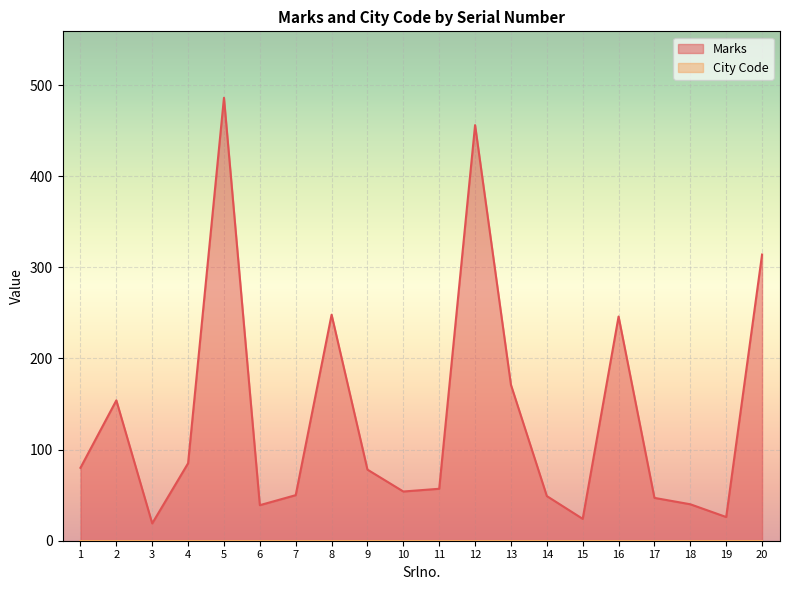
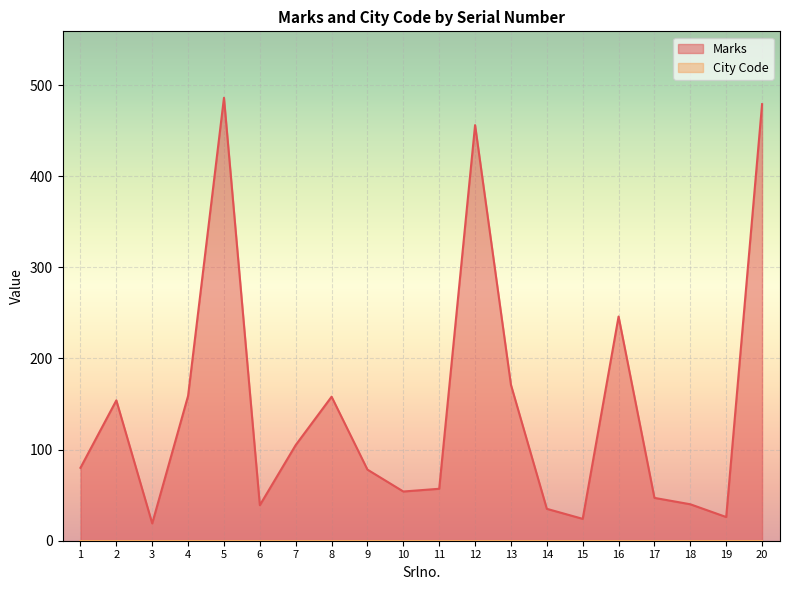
  {
    "Marks": {
      "1": 80,
      "2": 150,
      "3": 20,
-     "4": 90,
+     "4": 160,
      "5": 490,
      "6": 40,
-     "7": 50,
-     "8": 250,
+     "7": 110,
+     "8": 160,
      "9": 80,
      "10": 50,
      "11": 60,
      "12": 460,
      "13": 170,
-     "14": 50,
+     "14": 40,
      "15": 20,
      "16": 250,
      "17": 50,
      "18": 40,
      "19": 30,
-     "20": 310
+     "20": 480
    },
    "City Code": {
      "1": 0,
      "2": 0,
      "3": 0,
      "4": 0,
      "5": 0,
      "6": 0,
      "7": 0,
      "8": 0,
      "9": 0,
      "10": 0,
      "11": 0,
      "12": 0,
      "13": 0,
      "14": 0,
      "15": 0,
      "16": 0,
      "17": 0,
      "18": 0,
      "19": 0,
      "20": 0
    }
  }
